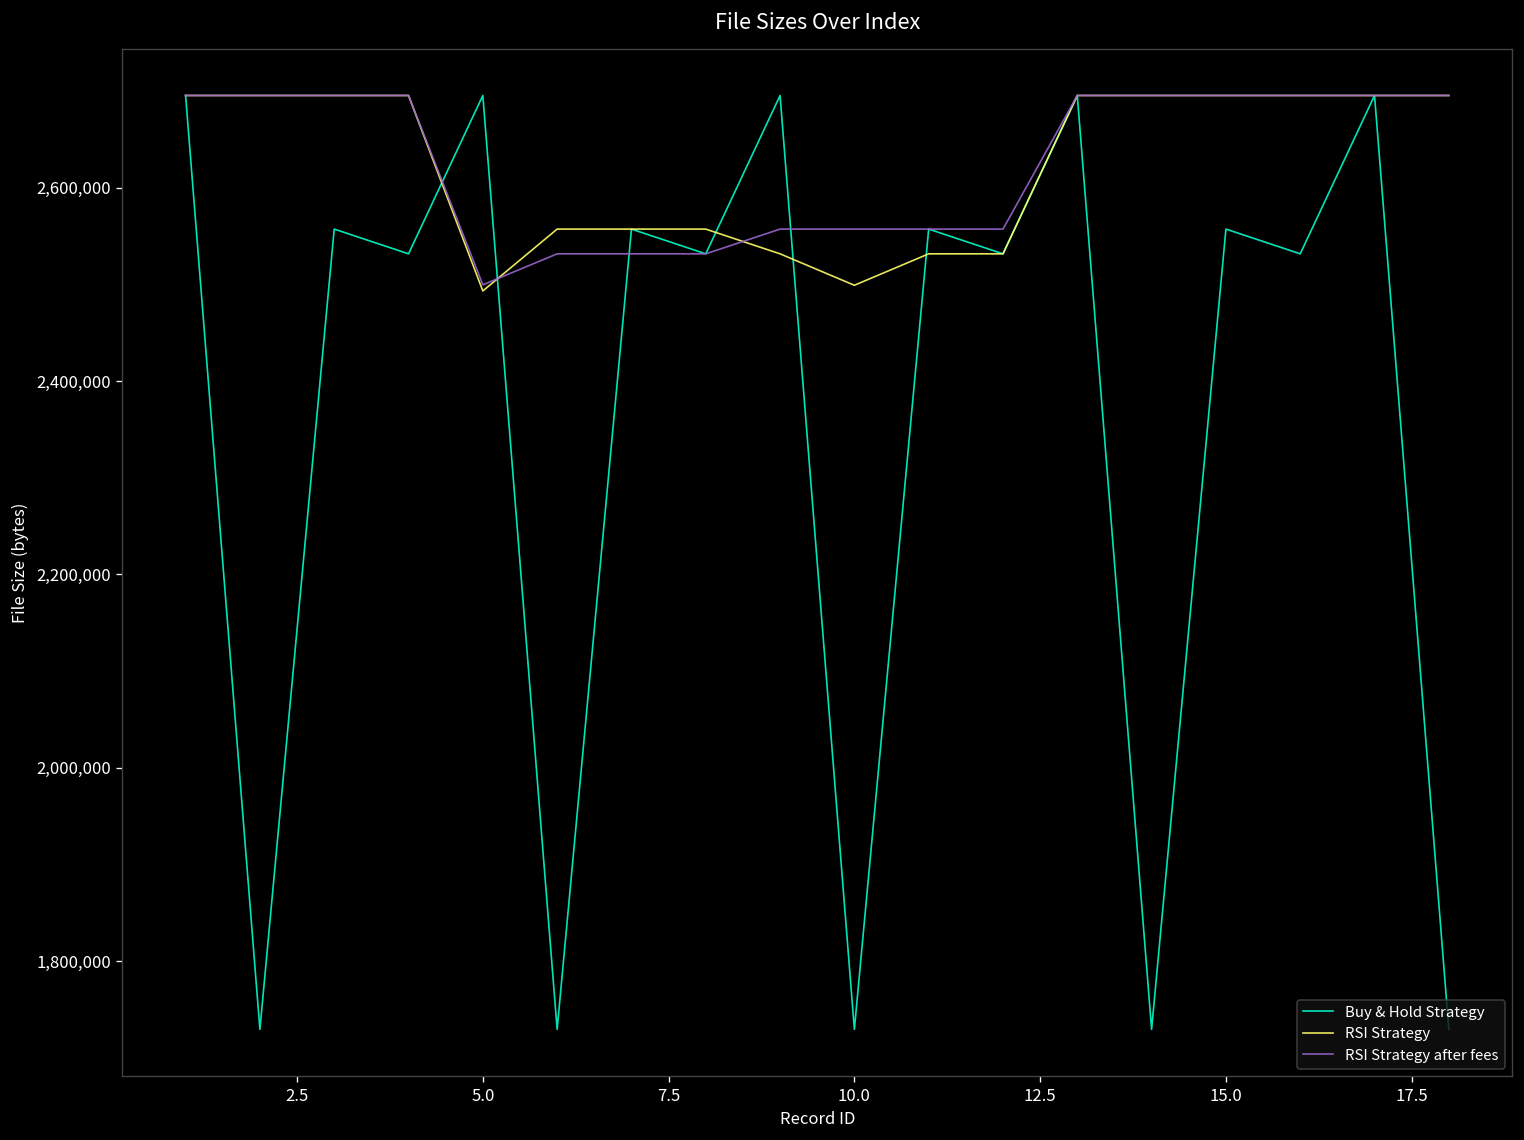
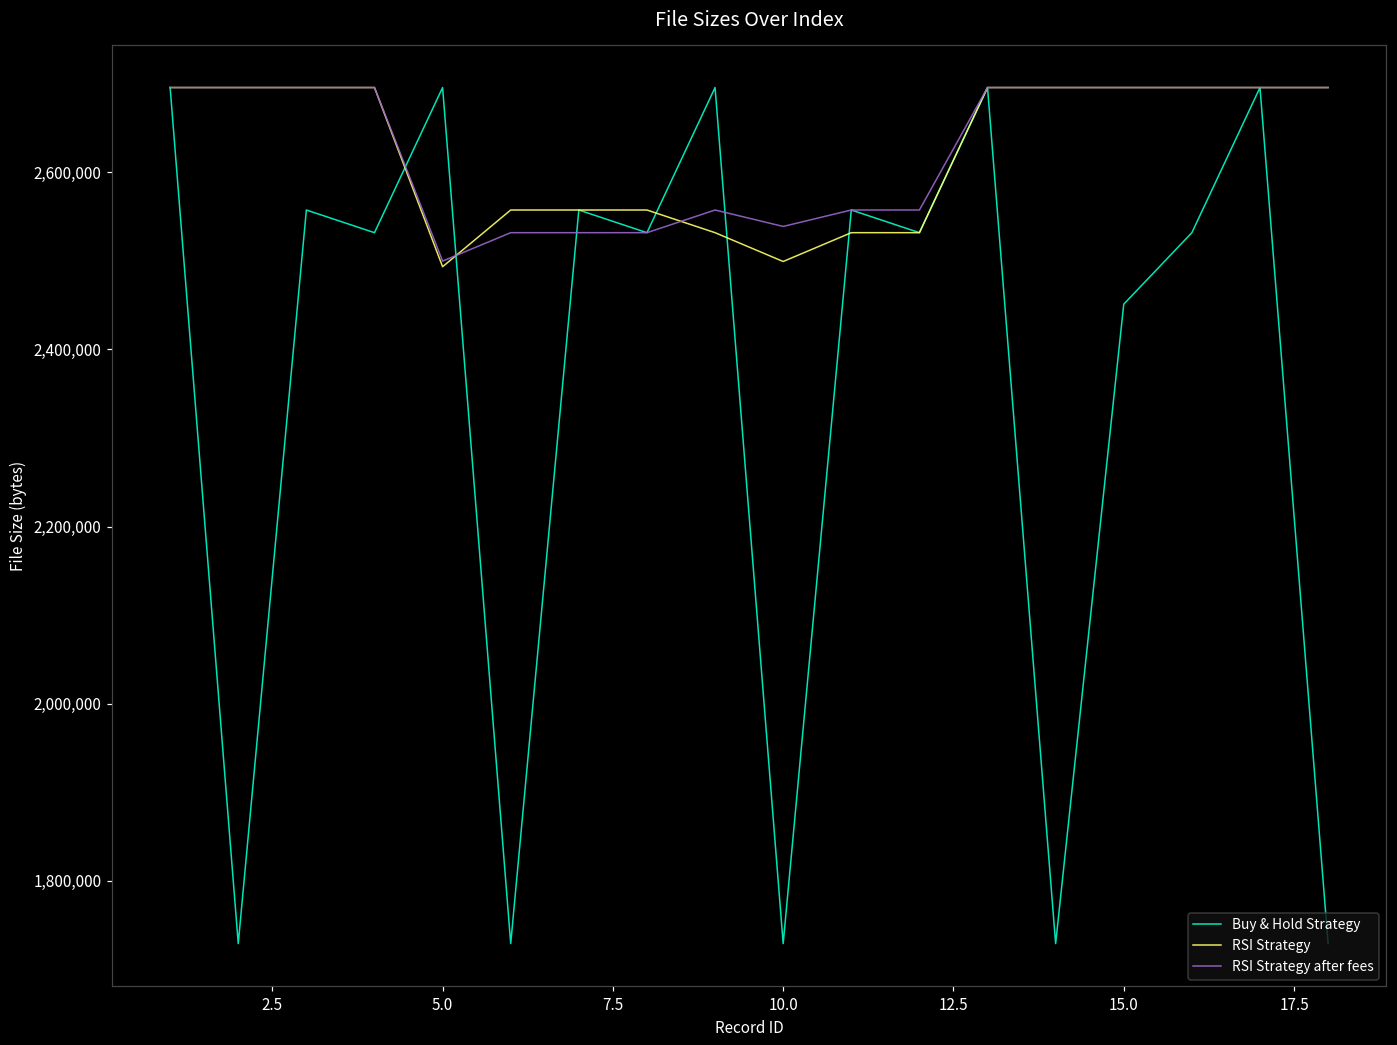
  {
    "Buy & Hold Strategy": {
      "5.0": "2,700,000",
      "10.0": "1,730,000",
-     "15.0": "2,560,000"
+     "15.0": "2,450,000"
    },
    "RSI Strategy": {
      "5.0": "2,490,000",
      "10.0": "2,500,000"
    },
    "RSI Strategy after fees": {
      "5.0": "2,500,000",
-     "10.0": "2,560,000"
+     "10.0": "2,540,000"
    }
  }
